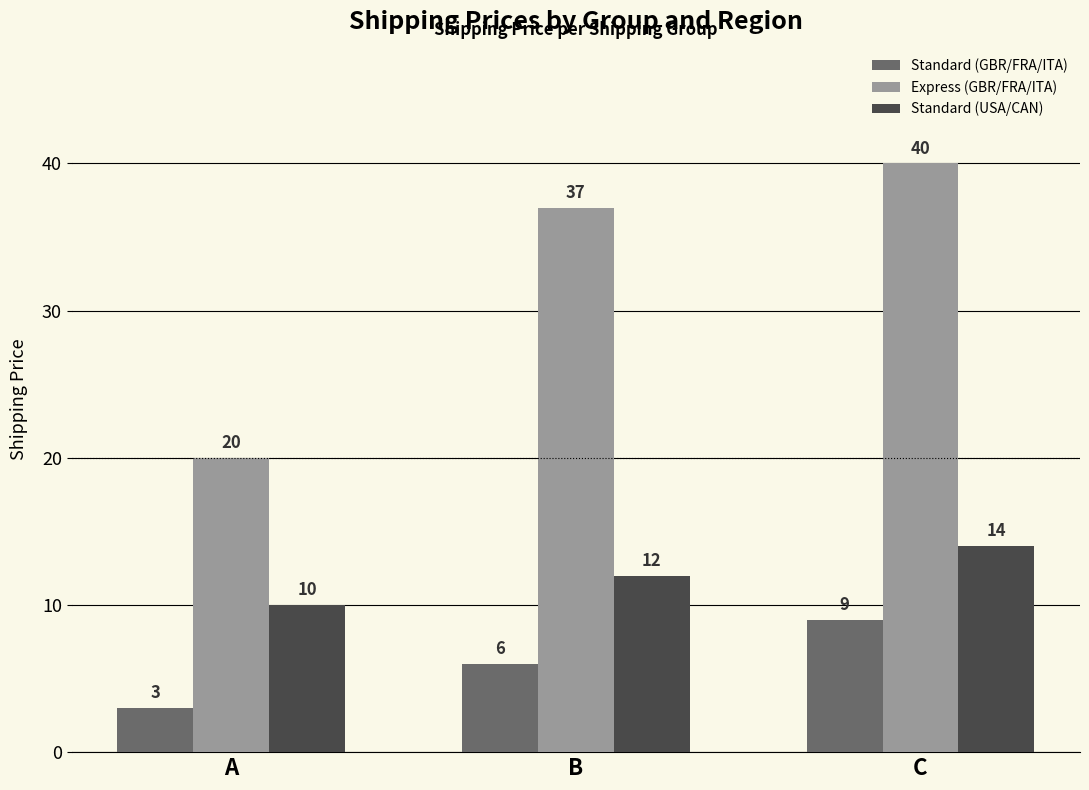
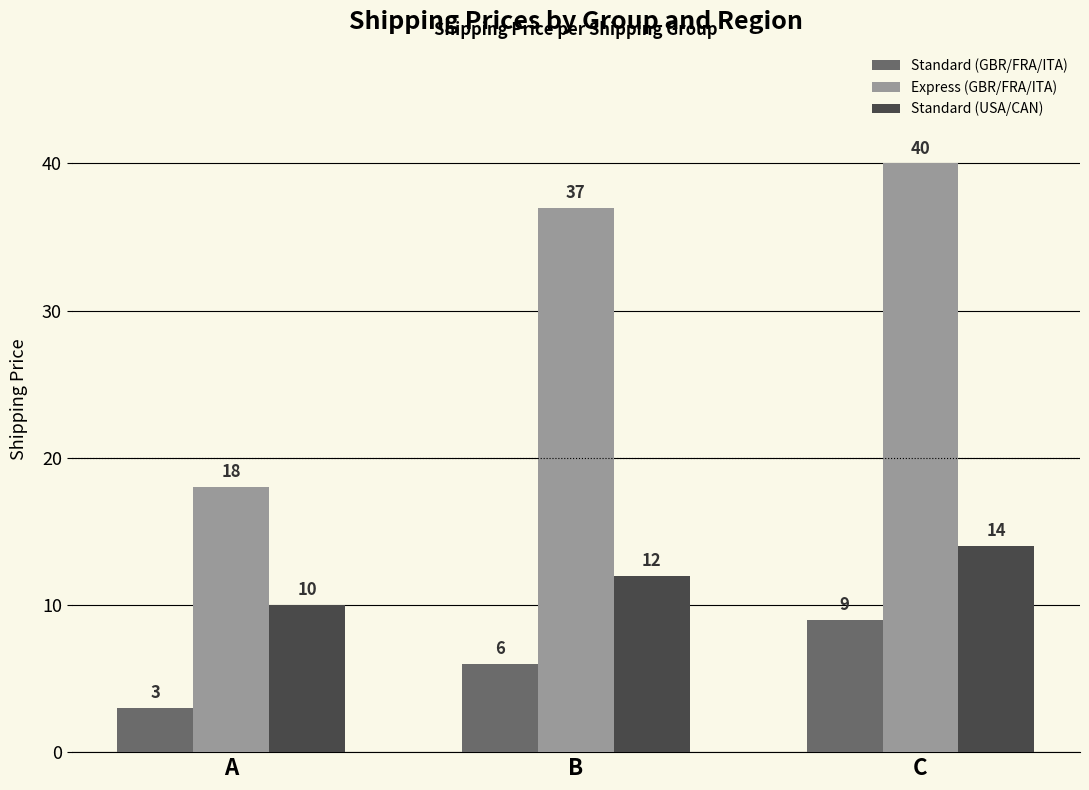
  {
    "Express (GBR/FRA/ITA)": {
-     "A": 20,
+     "A": 18,
      "B": 37,
      "C": 40
    }
  }
